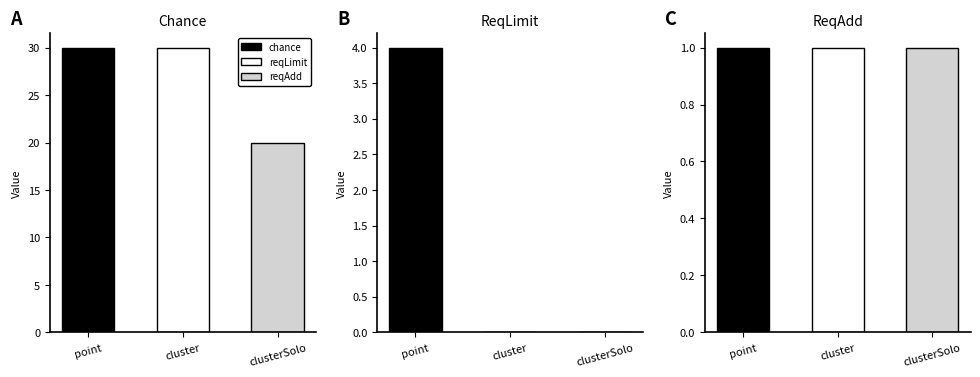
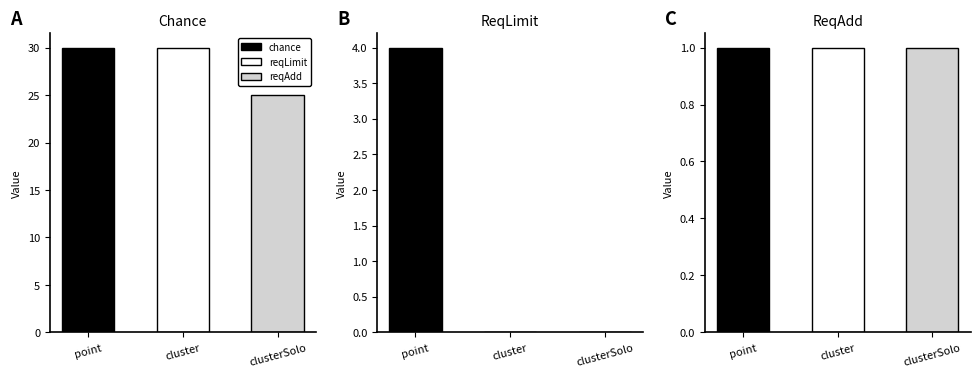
  {
    "Chance": {
      "point": 30,
      "cluster": 30,
-     "clusterSolo": 20
+     "clusterSolo": 25
    },
    "ReqLimit": {
      "point": 4.0,
      "cluster": 0.0,
      "clusterSolo": 0.0
    },
    "ReqAdd": {
      "point": 1.00,
      "cluster": 1.00,
      "clusterSolo": 1.00
    }
  }
